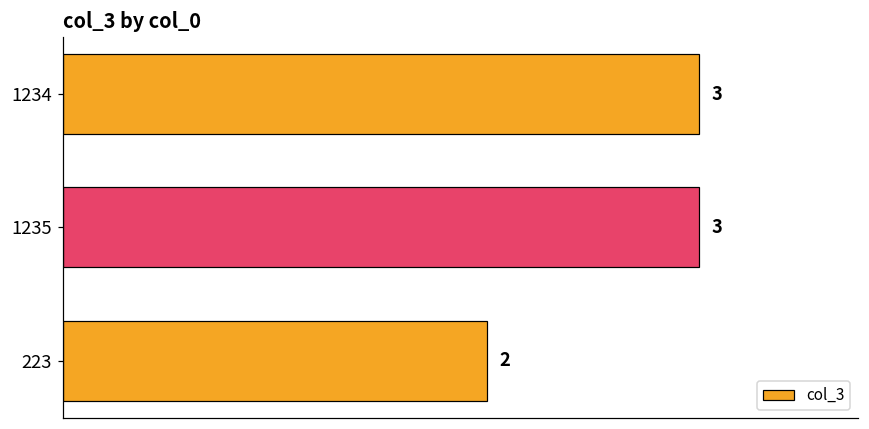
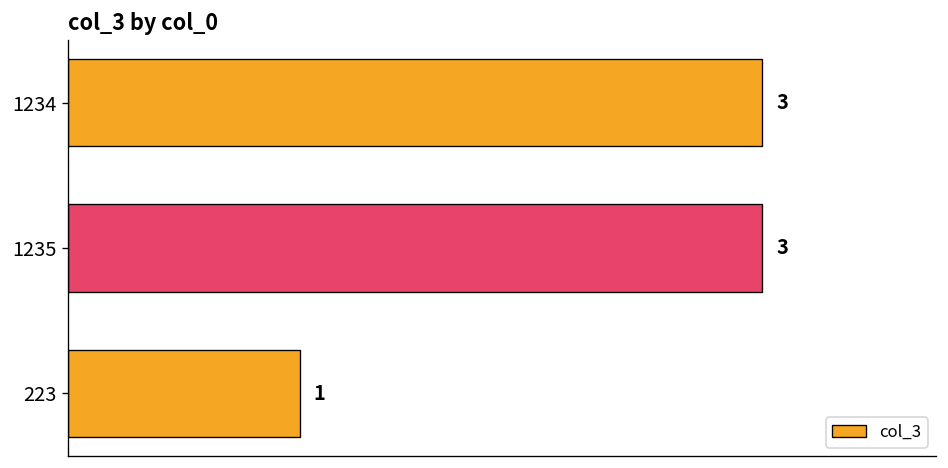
  {
    "1234": 3,
    "1235": 3,
-   "223": 2
+   "223": 1
  }
